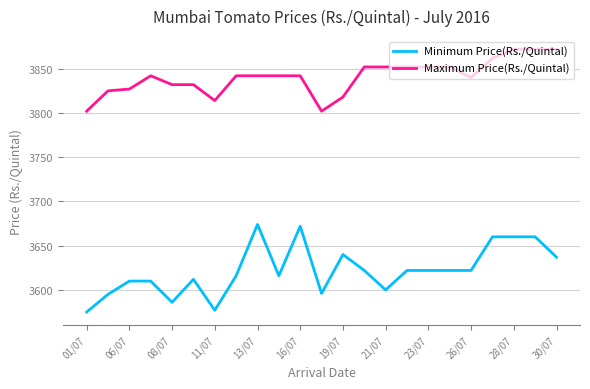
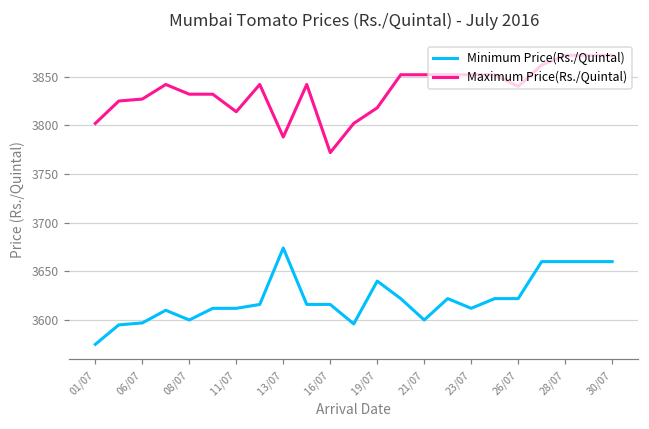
  {
    "Minimum Price(Rs./Quintal)": {
      "01/07": 3580,
-     "06/07": 3610,
-     "08/07": 3590,
-     "11/07": 3580,
+     "06/07": 3600,
+     "08/07": 3600,
+     "11/07": 3610,
      "13/07": 3670,
-     "16/07": 3670,
+     "16/07": 3620,
      "19/07": 3640,
      "21/07": 3600,
-     "23/07": 3620,
+     "23/07": 3610,
      "26/07": 3620,
      "28/07": 3660,
-     "30/07": 3640
+     "30/07": 3660
    },
    "Maximum Price(Rs./Quintal)": {
      "01/07": 3800,
      "06/07": 3830,
      "08/07": 3830,
      "11/07": 3810,
-     "13/07": 3840,
-     "16/07": 3840,
+     "13/07": 3790,
+     "16/07": 3770,
      "19/07": 3820,
      "21/07": 3850
    }
  }
